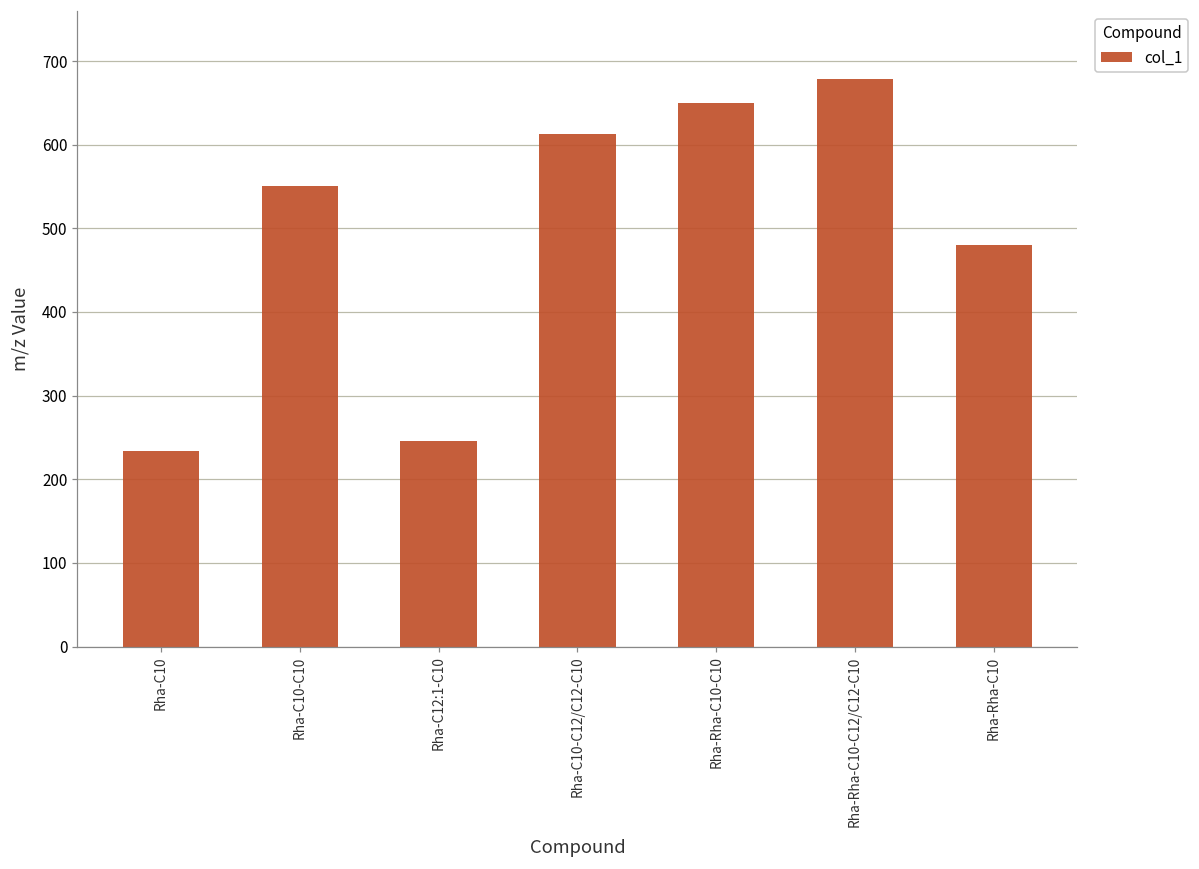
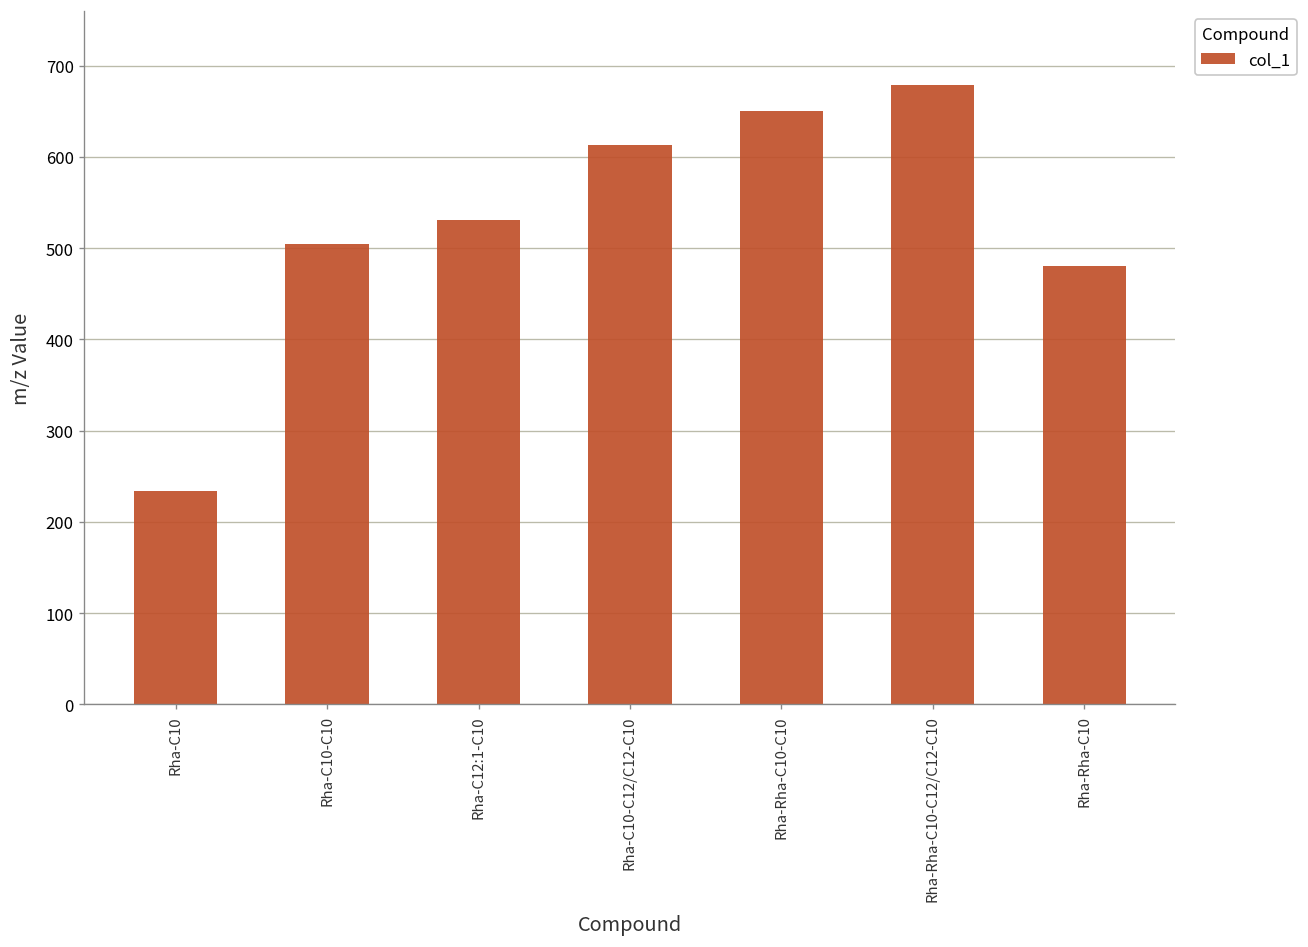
  {
    "Rha-C10": 230,
-   "Rha-C10-C10": 550,
-   "Rha-C12:1-C10": 250,
+   "Rha-C10-C10": 500,
+   "Rha-C12:1-C10": 530,
    "Rha-C10-C12/C12-C10": 610,
    "Rha-Rha-C10-C10": 650,
    "Rha-Rha-C10-C12/C12-C10": 680,
    "Rha-Rha-C10": 480
  }
